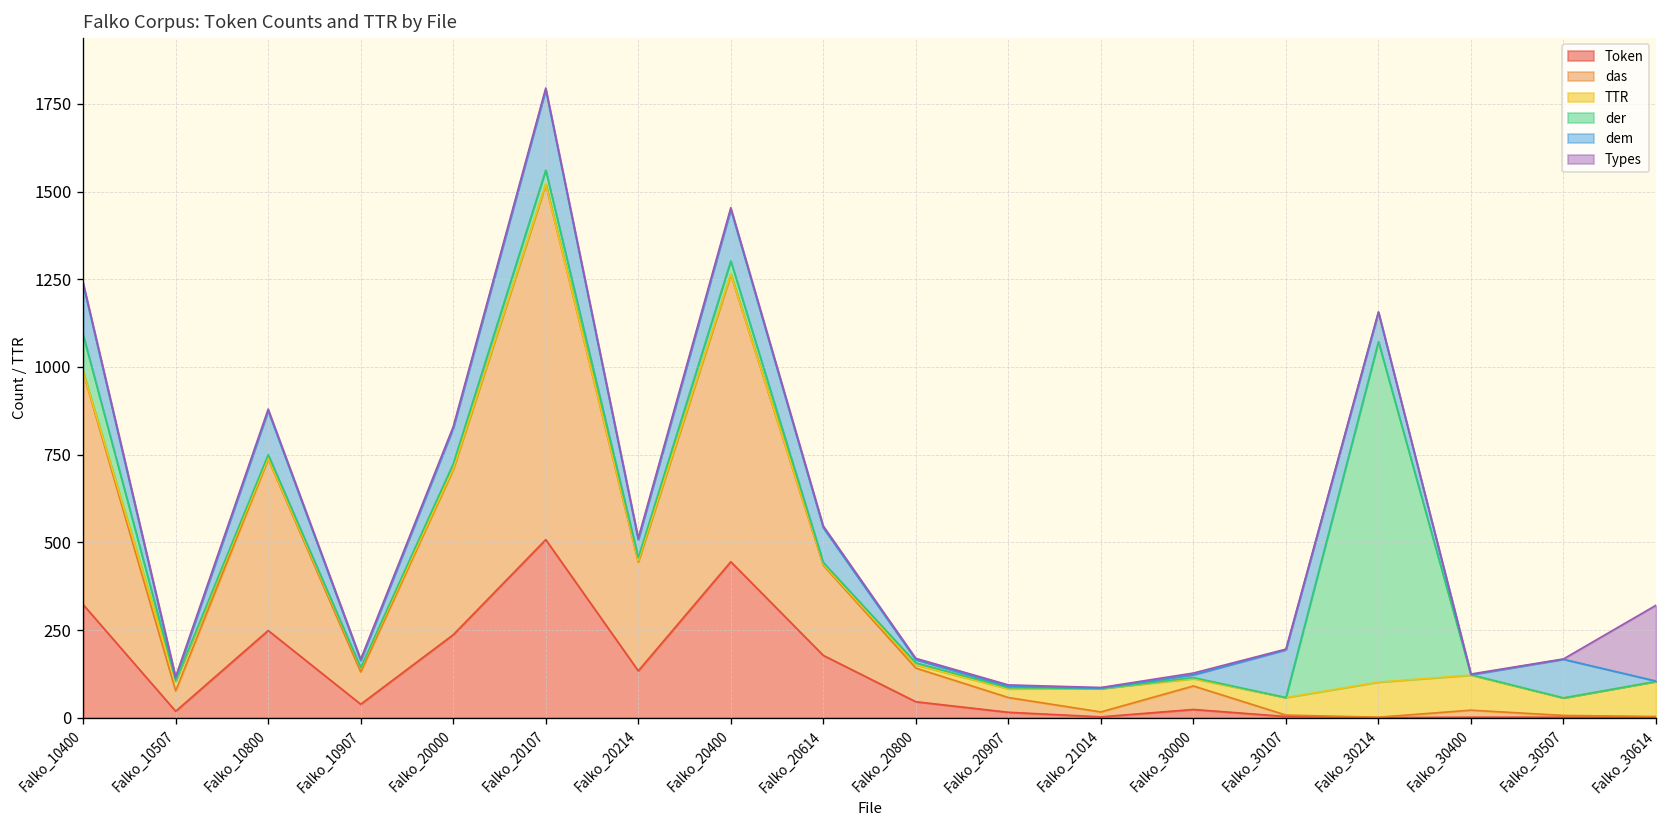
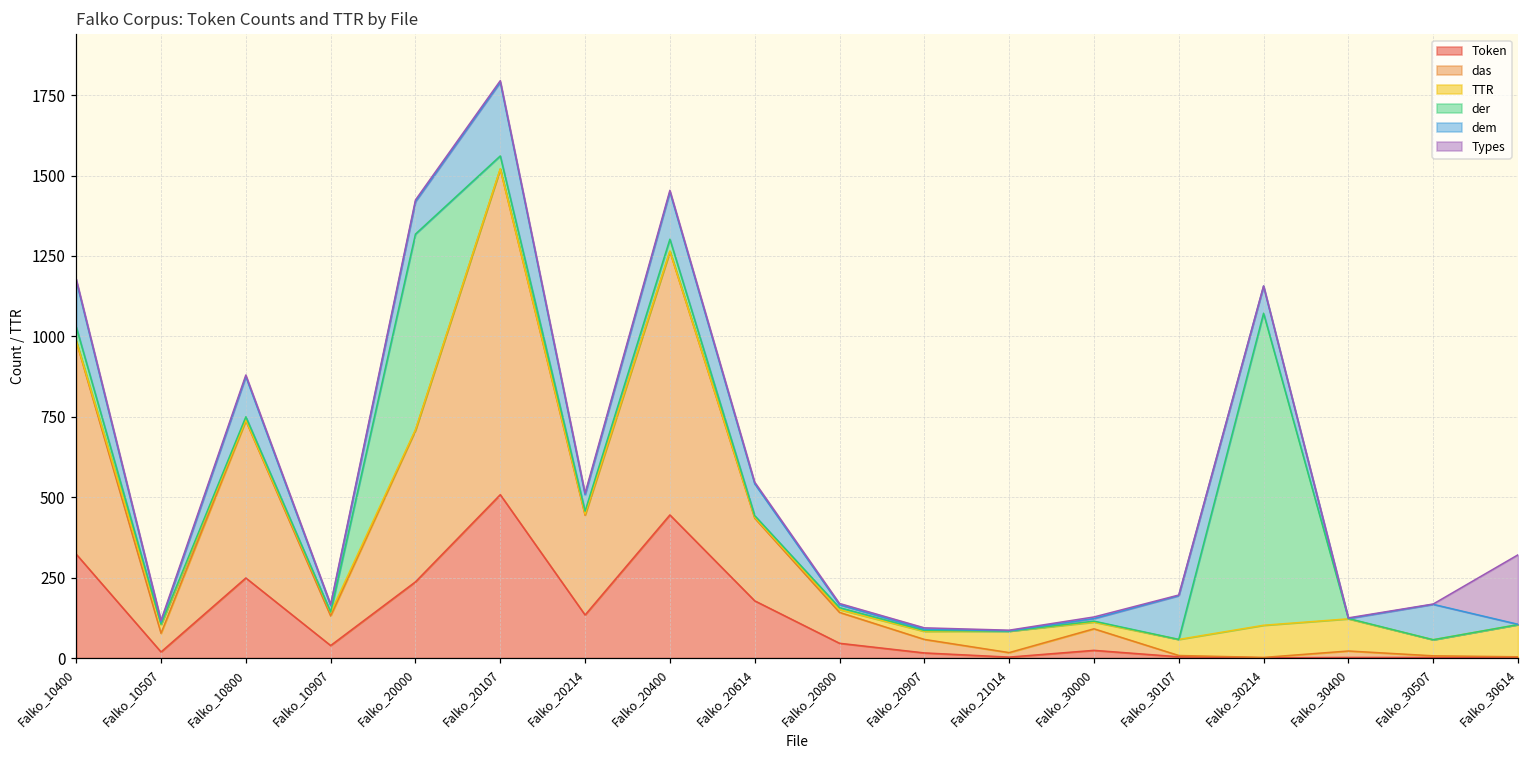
  {
    "der": {
-     "Falko_10400": 110,
+     "Falko_10400": 40,
      "Falko_10800": 10,
-     "Falko_20000": 10,
+     "Falko_20000": 610,
      "Falko_20107": 40,
      "Falko_20214": 10,
      "Falko_20400": 40,
      "Falko_30214": 970
    },
    "Types": {
      "Falko_30614": 220
    }
  }
